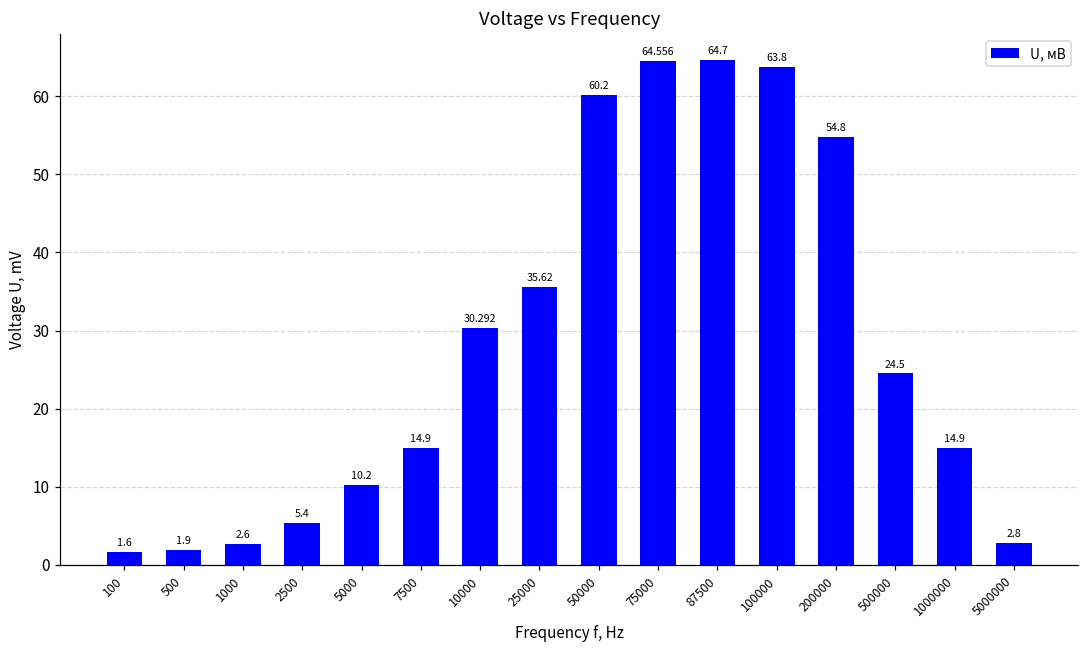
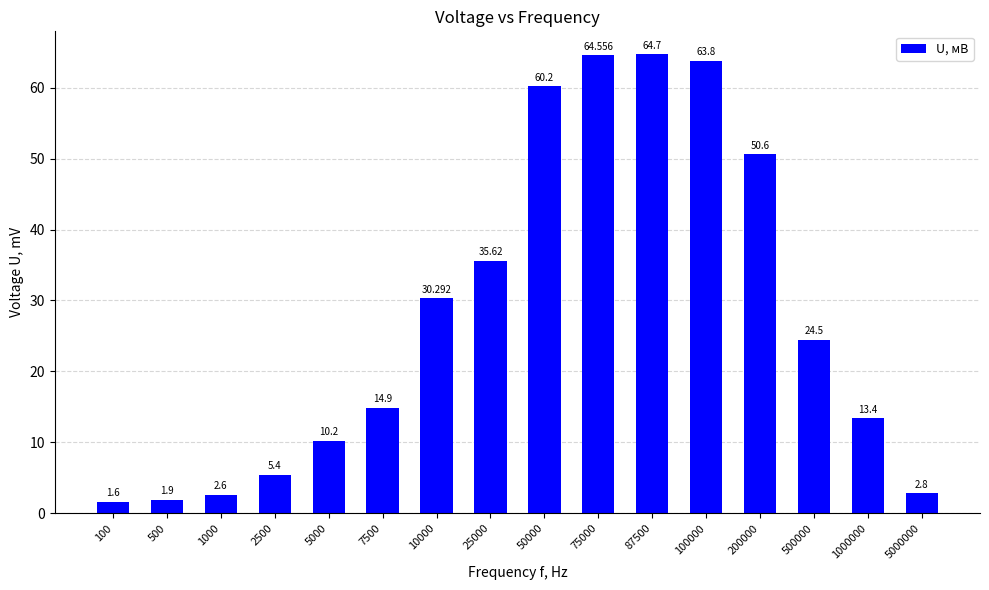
  {
    "100": 1.6,
    "500": 1.9,
    "1000": 2.6,
    "2500": 5.4,
    "5000": 10.2,
    "7500": 14.9,
    "10000": 30.292,
    "25000": 35.62,
    "50000": 60.2,
    "75000": 64.556,
    "87500": 64.7,
    "100000": 63.8,
-   "200000": 54.8,
+   "200000": 50.6,
    "500000": 24.5,
-   "1000000": 14.9,
+   "1000000": 13.4,
    "5000000": 2.8
  }
